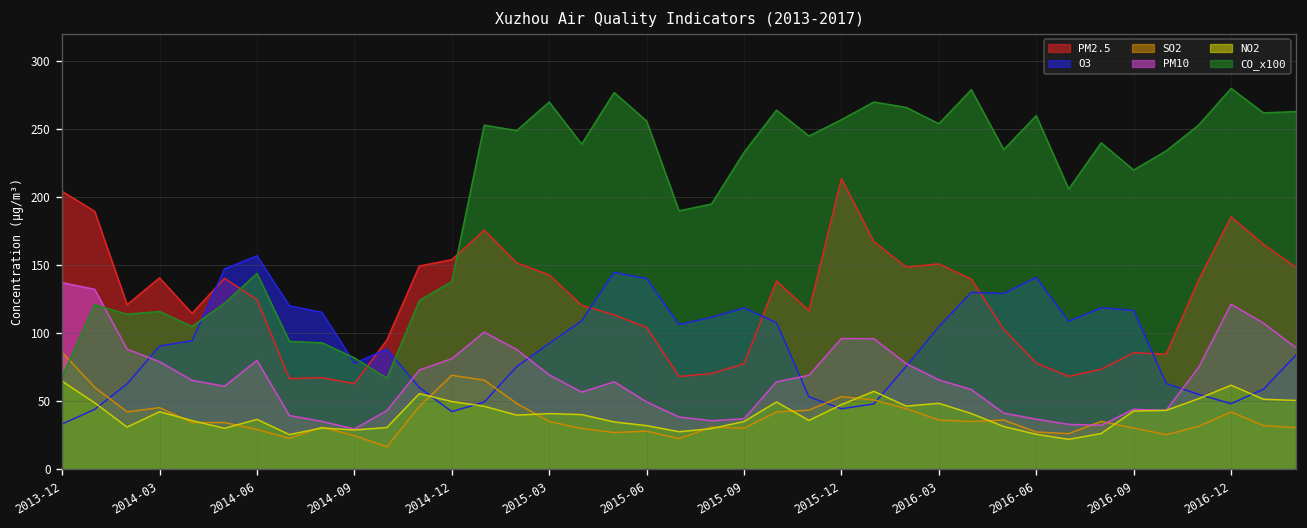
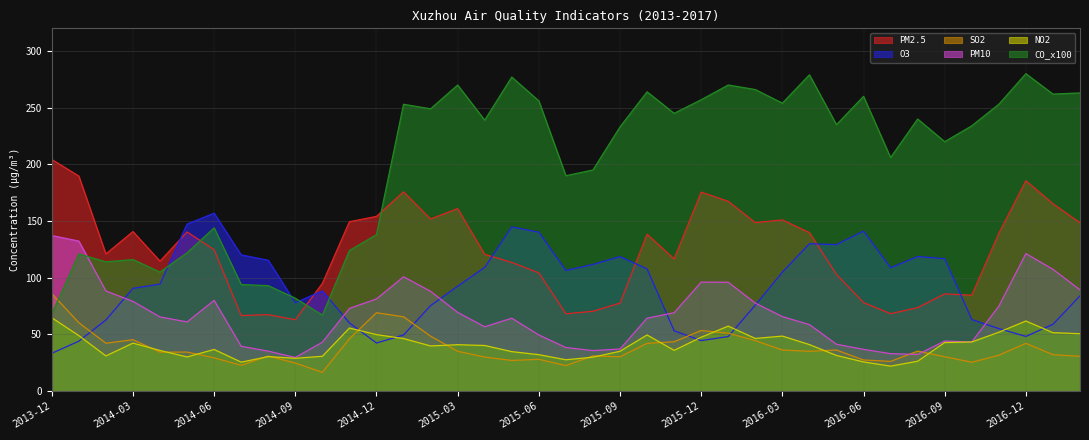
  {
    "PM2.5": {
      "2013-12": 204,
      "2014-03": 141,
      "2014-06": 125,
      "2014-09": 63,
      "2014-12": 154,
-     "2015-03": 143,
+     "2015-03": 161,
      "2015-06": 104,
      "2015-09": 78,
-     "2015-12": 214,
+     "2015-12": 176,
      "2016-03": 151,
      "2016-06": 78,
      "2016-09": 86,
      "2016-12": 186
    },
    "O3": {
      "2013-12": 33,
      "2014-03": 91,
      "2014-06": 157,
      "2014-09": 78,
      "2014-12": 42,
      "2015-03": 93,
      "2015-06": 140,
      "2015-09": 119,
      "2015-12": 45,
      "2016-03": 105,
      "2016-06": 141,
      "2016-09": 117,
      "2016-12": 48
    },
    "SO2": {
      "2013-12": 86,
      "2014-03": 45,
      "2014-06": 29,
      "2014-09": 25,
      "2014-12": 69,
      "2015-03": 35,
      "2015-06": 28,
      "2015-09": 30,
      "2015-12": 53,
      "2016-03": 36,
      "2016-09": 30,
      "2016-12": 42
    },
    "PM10": {
      "2013-12": 137,
      "2014-03": 79,
      "2014-06": 80,
      "2014-12": 81,
      "2015-03": 69,
      "2015-06": 50,
      "2015-12": 96,
      "2016-03": 66,
      "2016-06": 37,
      "2016-12": 121
    },
    "NO2": {
      "2013-12": 65,
      "2014-03": 42,
      "2014-06": 37,
      "2014-12": 50,
      "2015-03": 41,
      "2015-06": 32,
      "2015-12": 48,
      "2016-03": 49,
      "2016-12": 62
    },
    "CO_x100": {
      "2013-12": 68,
      "2014-03": 116,
      "2014-06": 144,
      "2014-09": 82,
      "2014-12": 138,
      "2015-03": 270,
      "2015-06": 256,
      "2015-09": 233,
      "2015-12": 257,
      "2016-03": 254,
      "2016-06": 260,
      "2016-09": 220,
      "2016-12": 280
    }
  }
